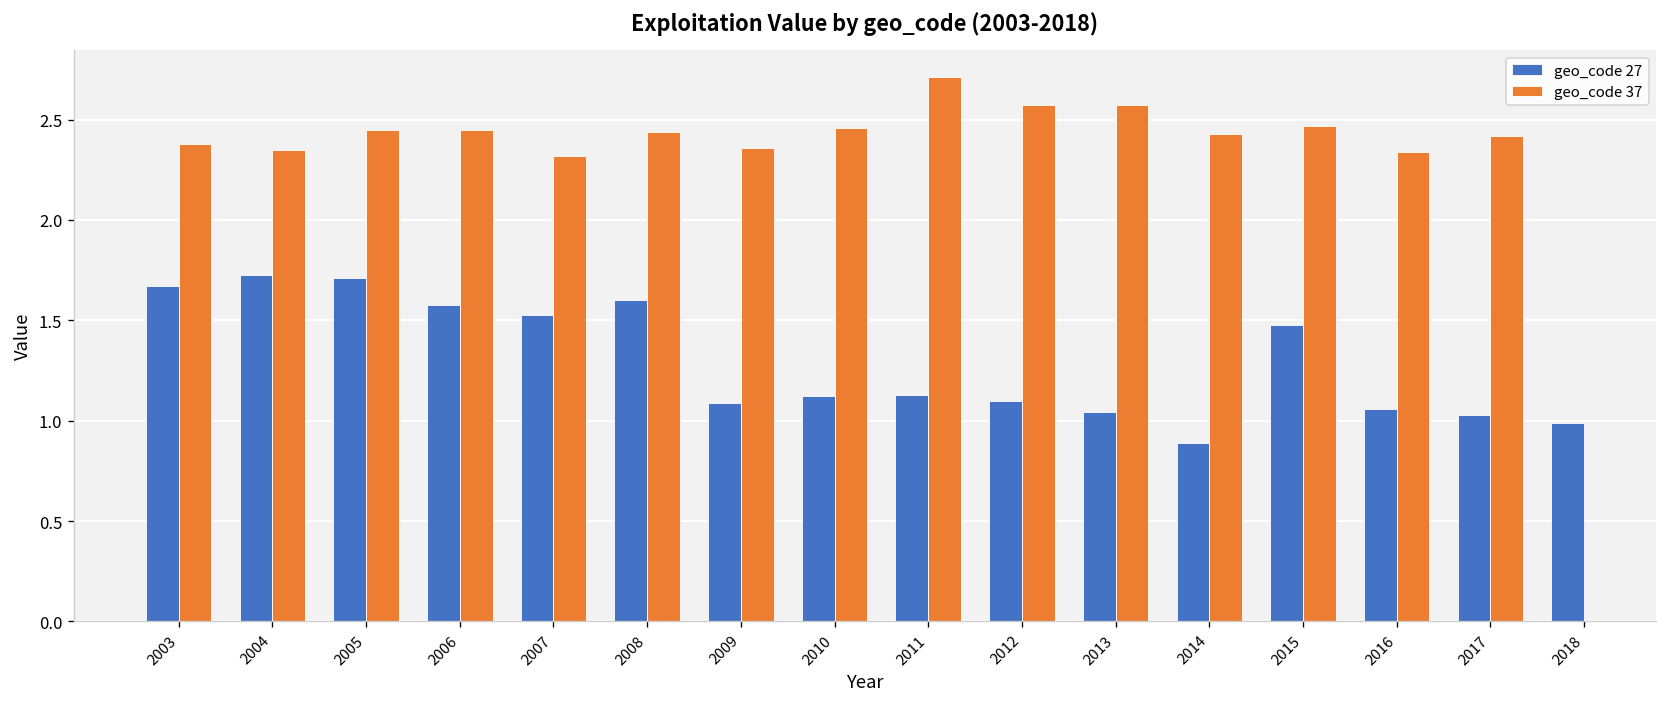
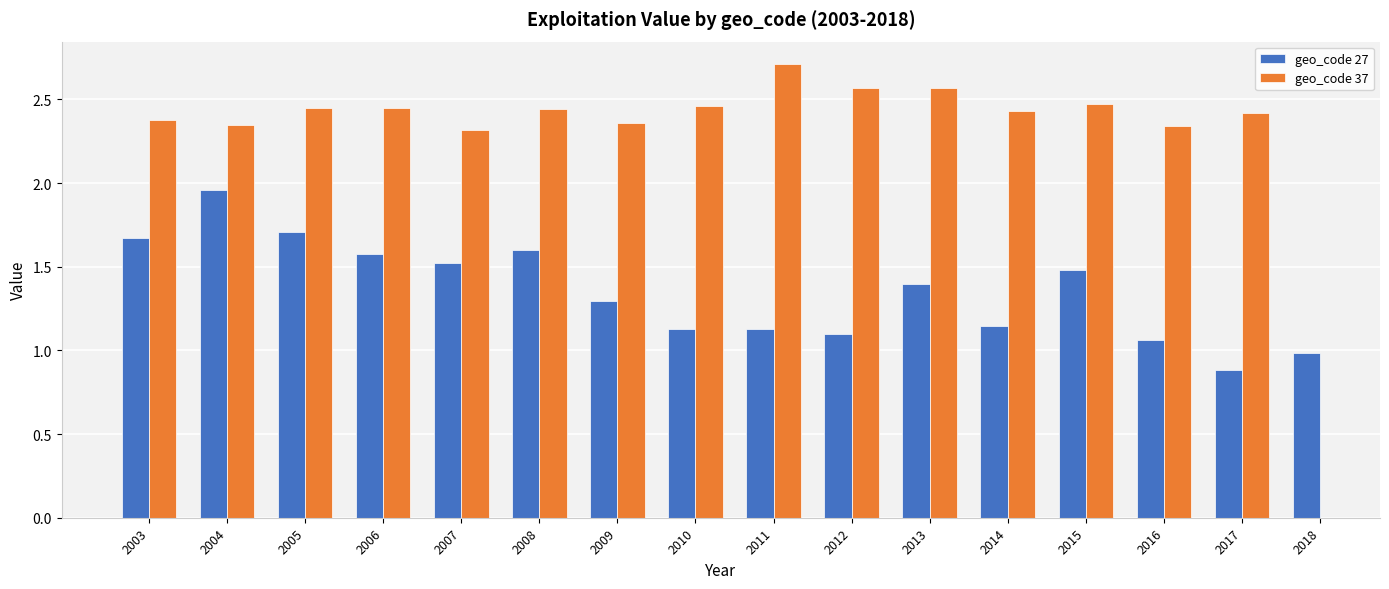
  {
    "geo_code 27": {
      "2003": 1.67,
-     "2004": 1.72,
+     "2004": 1.96,
      "2005": 1.71,
      "2006": 1.58,
      "2007": 1.53,
      "2008": 1.60,
-     "2009": 1.09,
+     "2009": 1.30,
      "2010": 1.13,
      "2011": 1.13,
      "2012": 1.10,
-     "2013": 1.04,
-     "2014": 0.89,
+     "2013": 1.40,
+     "2014": 1.14,
      "2015": 1.48,
      "2016": 1.06,
-     "2017": 1.03,
+     "2017": 0.88,
      "2018": 0.99
    }
  }
